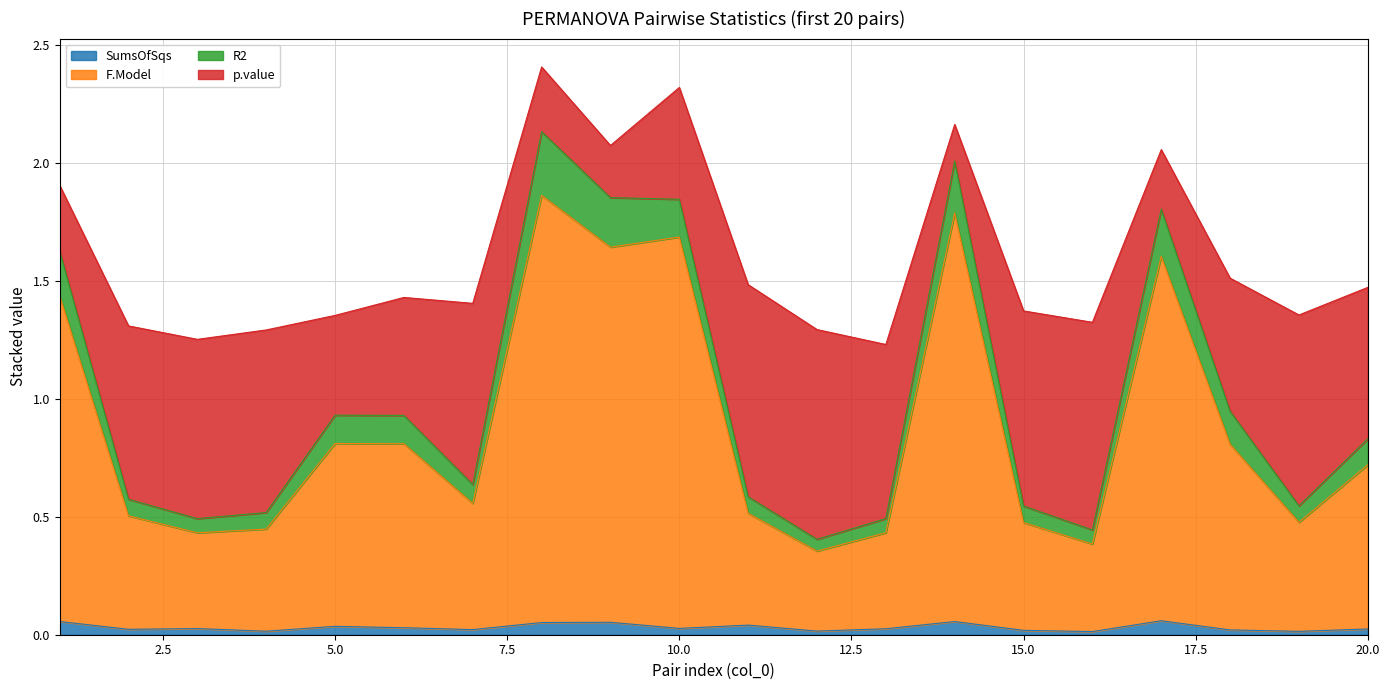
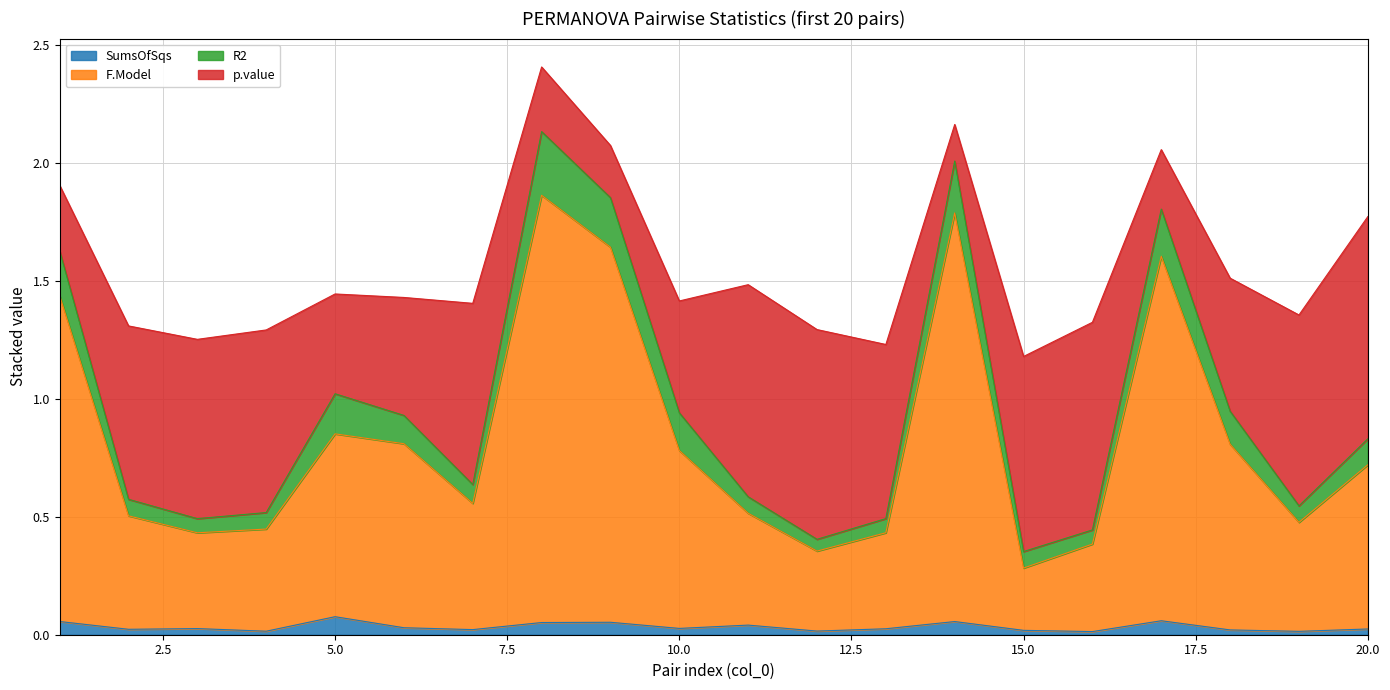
  {
    "SumsOfSqs": {
-     "5.0": 0.04,
+     "5.0": 0.08,
      "10.0": 0.03,
      "15.0": 0.02,
      "20.0": 0.02
    },
    "F.Model": {
      "5.0": 0.78,
-     "10.0": 1.66,
-     "15.0": 0.46,
+     "10.0": 0.75,
+     "15.0": 0.26,
      "20.0": 0.70
    },
    "R2": {
-     "5.0": 0.12,
+     "5.0": 0.17,
      "10.0": 0.16,
      "15.0": 0.07,
      "20.0": 0.11
    },
    "p.value": {
      "5.0": 0.42,
      "10.0": 0.47,
      "15.0": 0.83,
-     "20.0": 0.64
+     "20.0": 0.94
    }
  }
